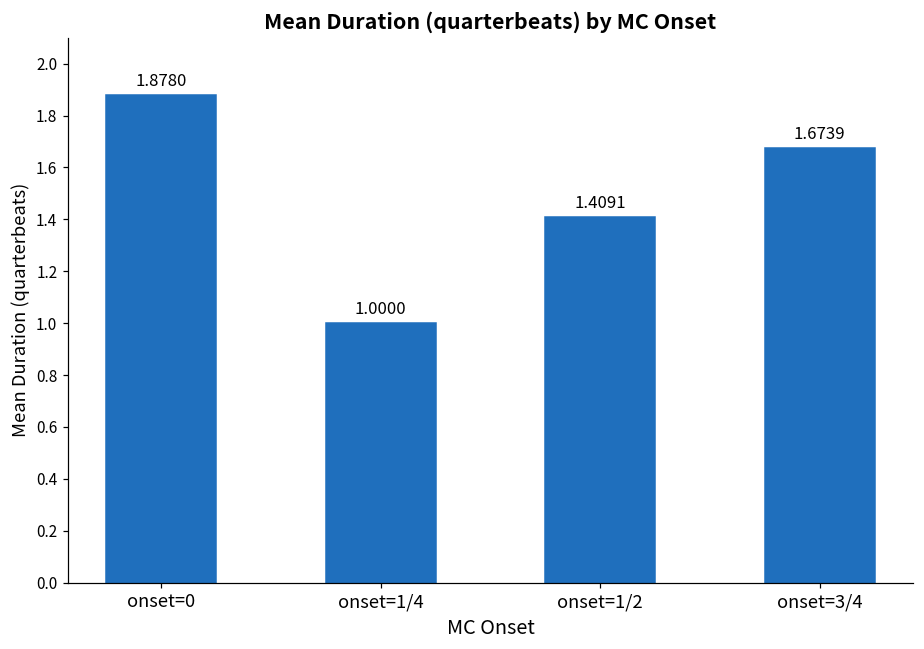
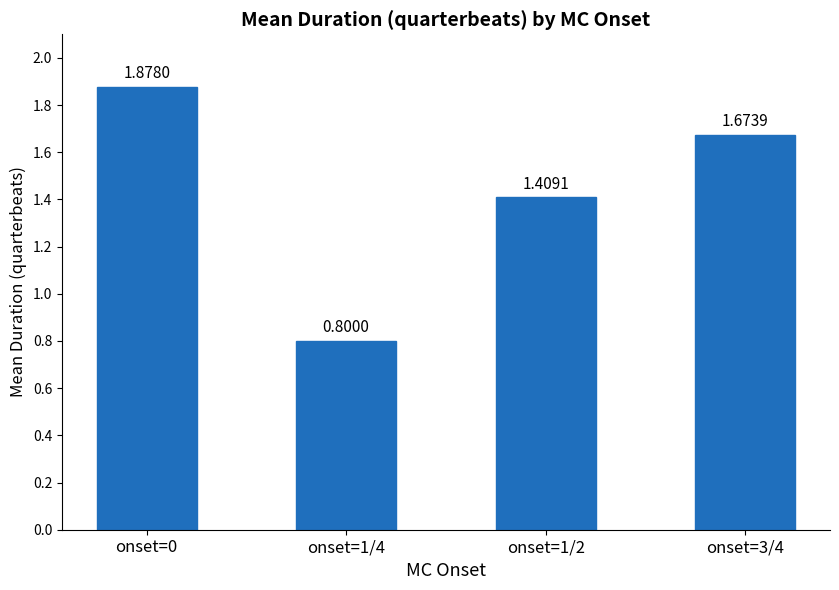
  {
    "onset=0": 1.8780,
-   "onset=1/4": 1.0000,
+   "onset=1/4": 0.8000,
    "onset=1/2": 1.4091,
    "onset=3/4": 1.6739
  }
